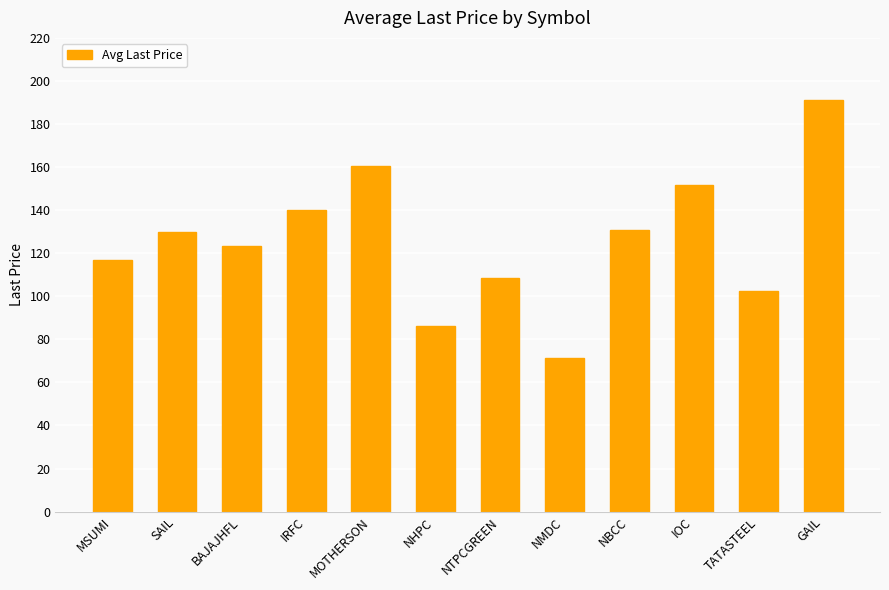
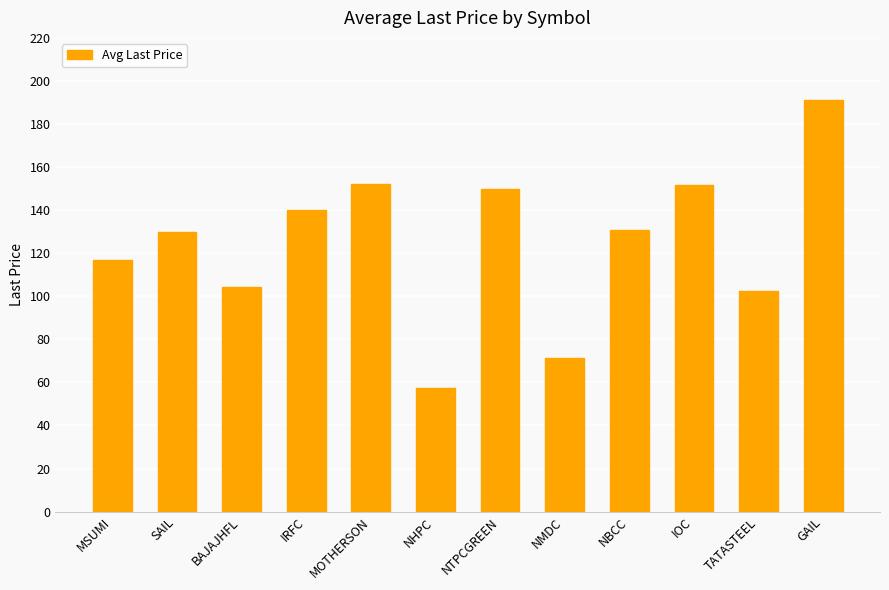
  {
    "MSUMI": 117,
    "SAIL": 130,
-   "BAJAJHFL": 123,
+   "BAJAJHFL": 104,
    "IRFC": 140,
-   "MOTHERSON": 161,
-   "NHPC": 86,
-   "NTPCGREEN": 109,
+   "MOTHERSON": 152,
+   "NHPC": 57,
+   "NTPCGREEN": 150,
    "NMDC": 71,
    "NBCC": 131,
    "IOC": 151,
    "TATASTEEL": 102,
    "GAIL": 191
  }
